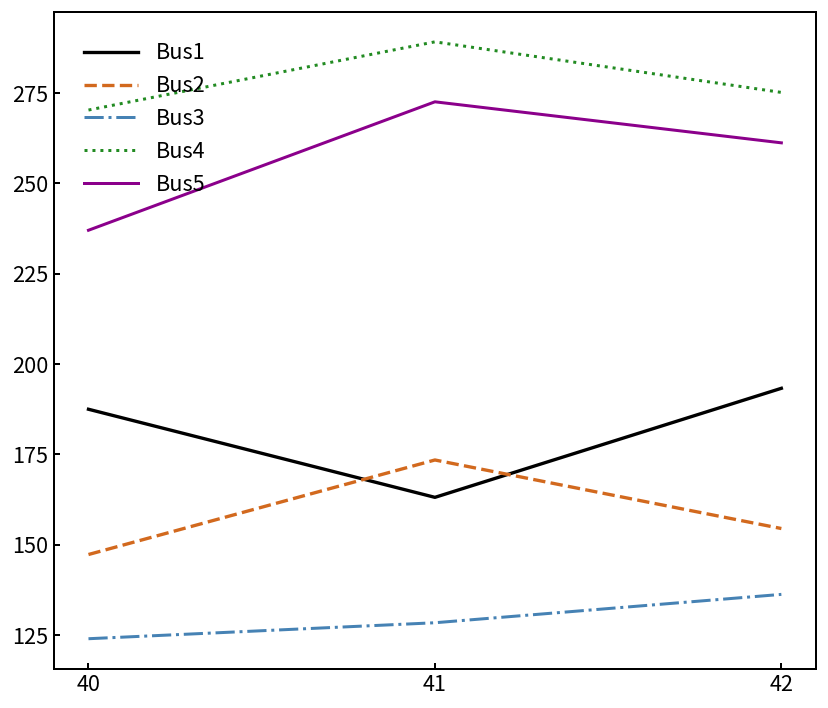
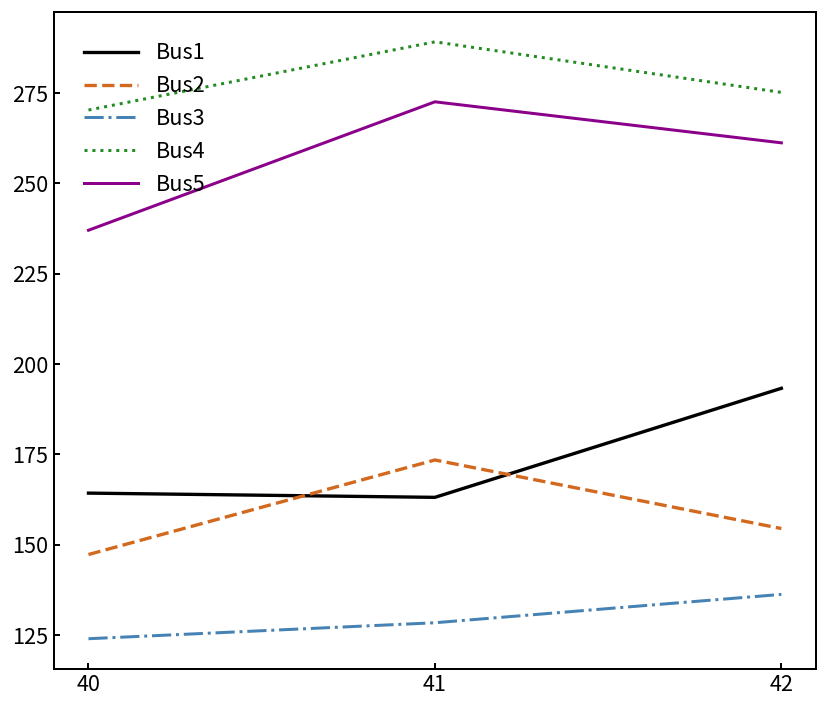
  {
    "Bus1": {
-     "40": 187,
+     "40": 164,
      "41": 163,
      "42": 193
    },
    "Bus2": {
      "40": 147,
      "41": 173,
      "42": 154
    },
    "Bus3": {
      "40": 124,
      "41": 128,
      "42": 136
    },
    "Bus4": {
      "40": 270,
      "41": 289,
      "42": 275
    },
    "Bus5": {
      "40": 237,
      "41": 273,
      "42": 261
    }
  }
